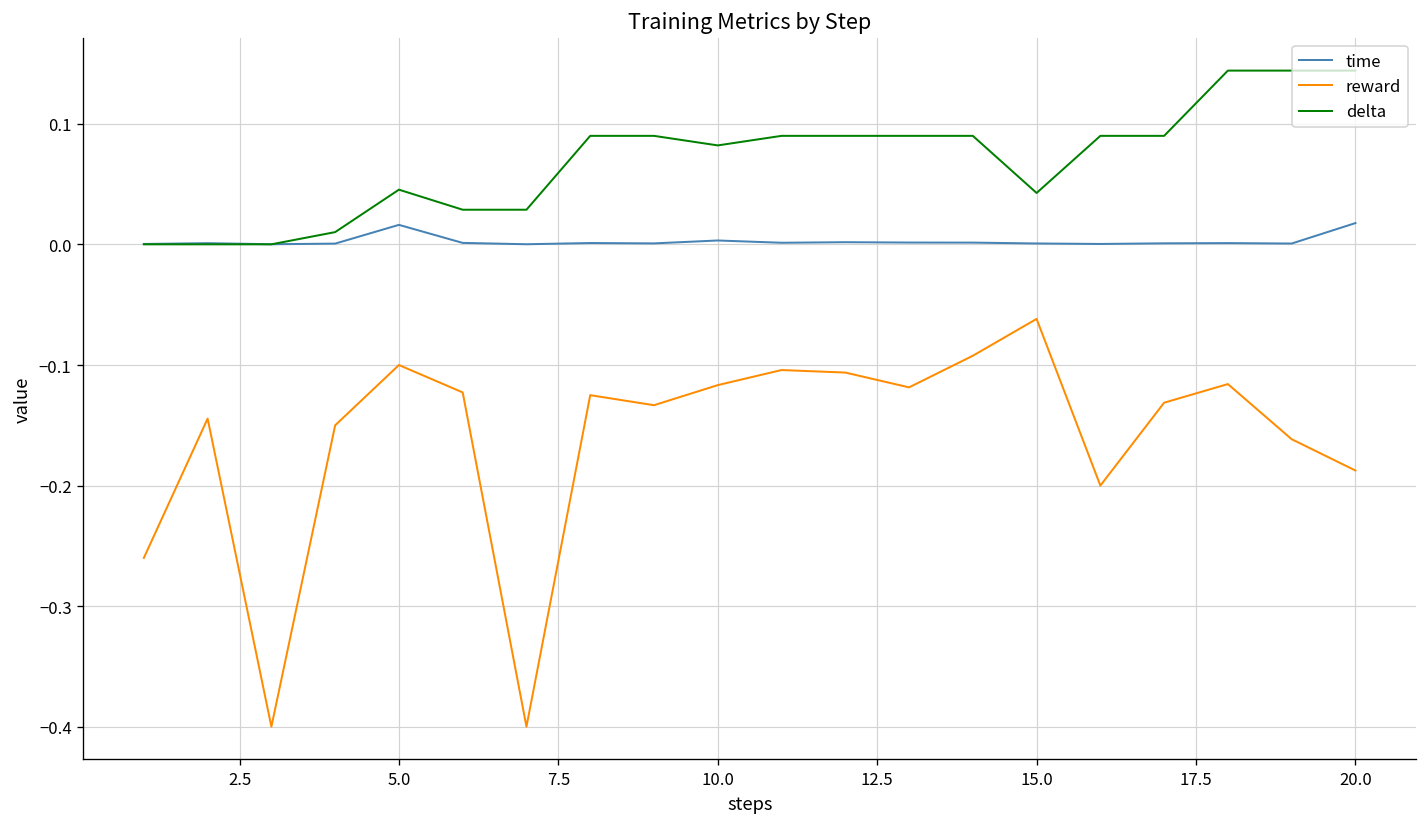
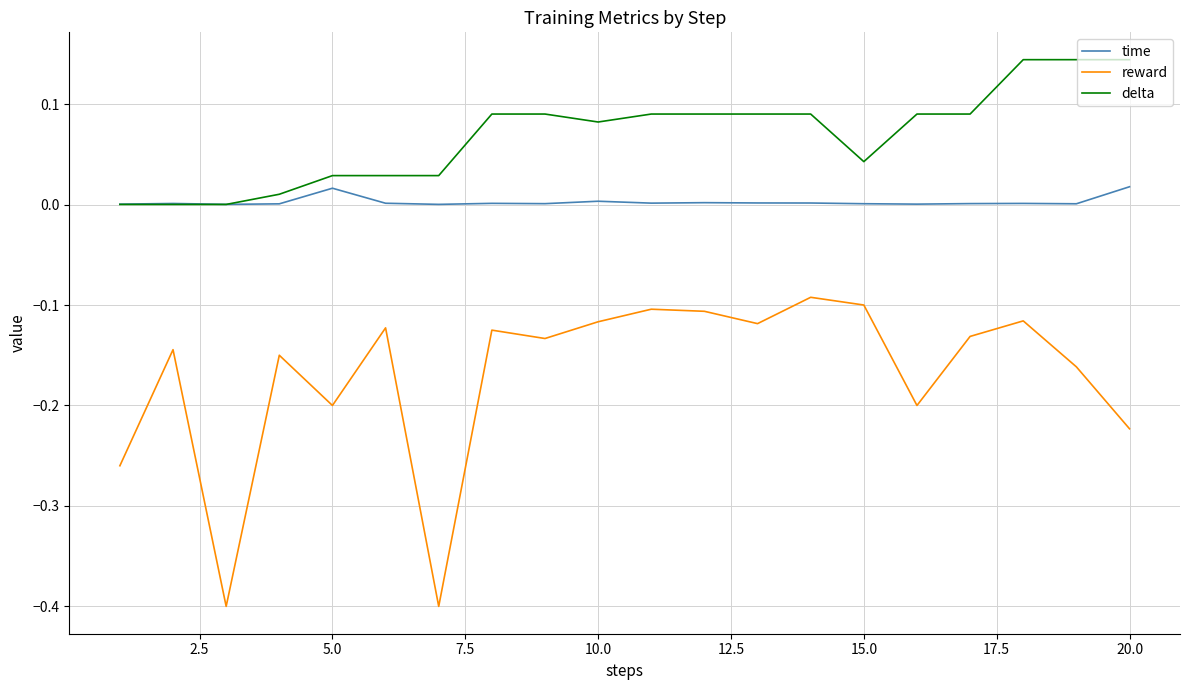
  {
    "time": {
      "5.0": 0.016,
      "10.0": 0.003,
      "15.0": 0.001,
      "20.0": 0.018
    },
    "reward": {
-     "5.0": -0.1,
+     "5.0": -0.2,
      "10.0": -0.117,
-     "15.0": -0.062,
-     "20.0": -0.188
+     "15.0": -0.100,
+     "20.0": -0.223
    },
    "delta": {
-     "5.0": 0.045,
+     "5.0": 0.029,
      "10.0": 0.082,
      "15.0": 0.043
    }
  }
